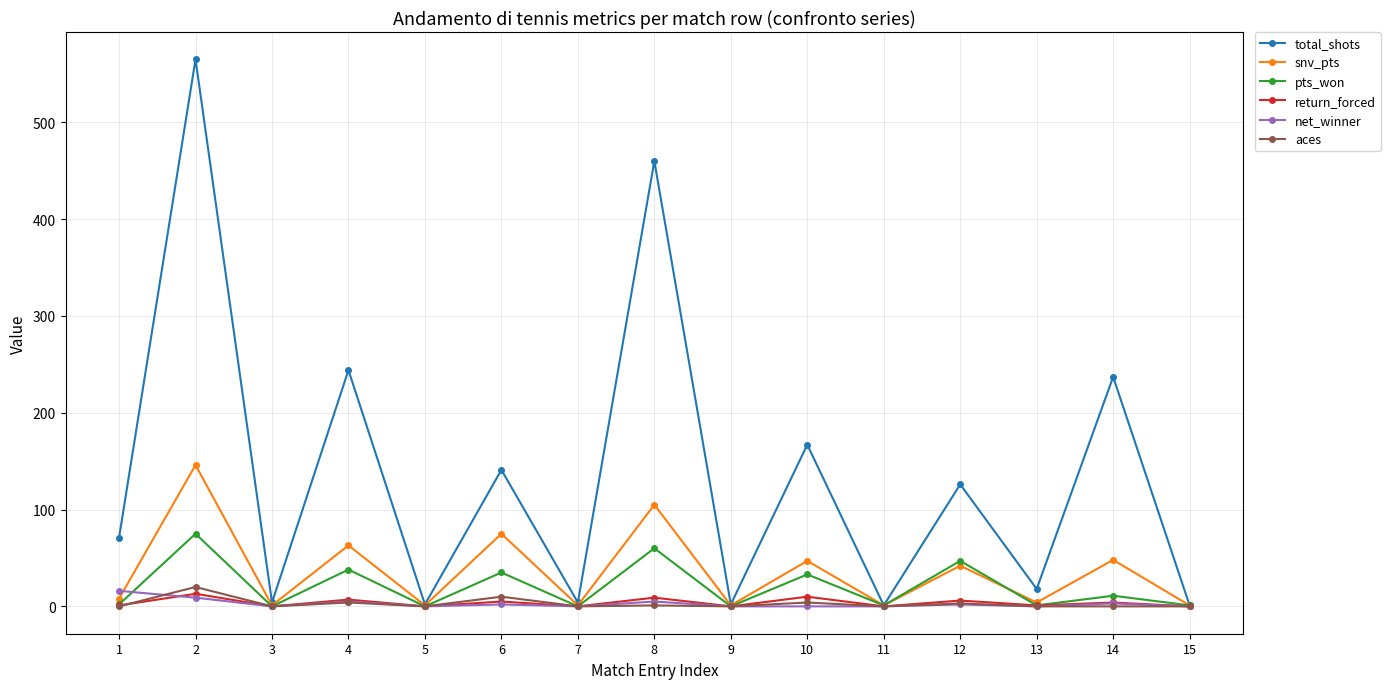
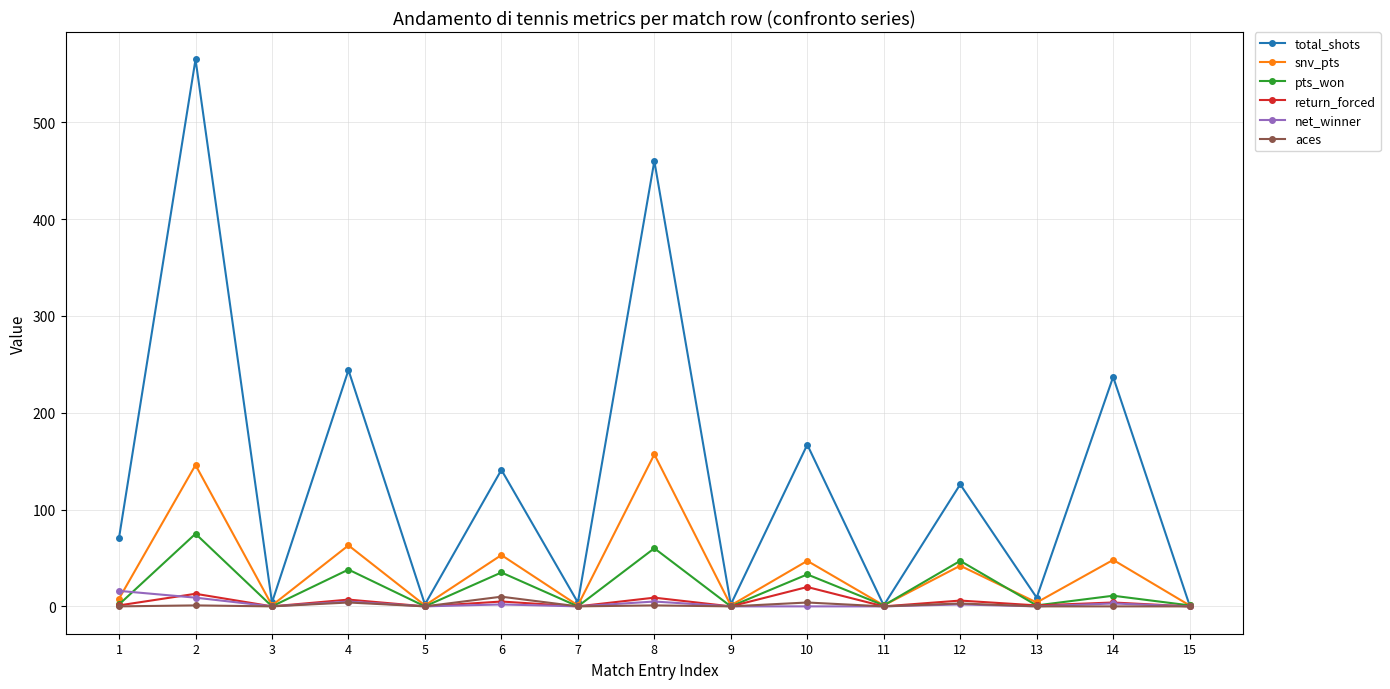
  {
    "total_shots": {
      "1": 70,
      "2": 570,
      "3": 0,
      "4": 240,
      "6": 140,
      "7": 0,
      "8": 460,
      "10": 170,
      "12": 130,
-     "13": 20,
+     "13": 10,
      "14": 240
    },
    "snv_pts": {
      "1": 10,
      "2": 150,
      "4": 60,
-     "6": 80,
-     "8": 110,
+     "6": 50,
+     "8": 160,
      "10": 50,
      "12": 40,
      "13": 0,
      "14": 50
    },
    "pts_won": {
      "2": 80,
      "4": 40,
      "6": 40,
      "8": 60,
      "10": 30,
      "12": 50,
      "14": 10
    },
    "return_forced": {
      "2": 10,
      "6": 10,
      "8": 10,
-     "10": 10,
+     "10": 20,
      "12": 10
    },
    "net_winner": {
      "1": 20,
      "2": 10,
      "6": 0,
      "8": 10,
      "10": 0
    },
    "aces": {
-     "2": 20,
+     "2": 0,
      "6": 10,
      "8": 0,
      "10": 0,
      "14": 0
    }
  }
